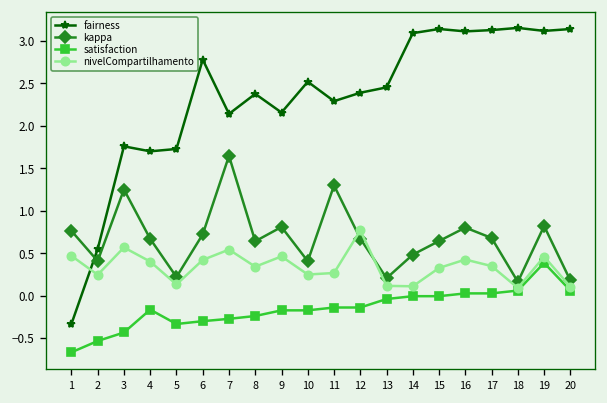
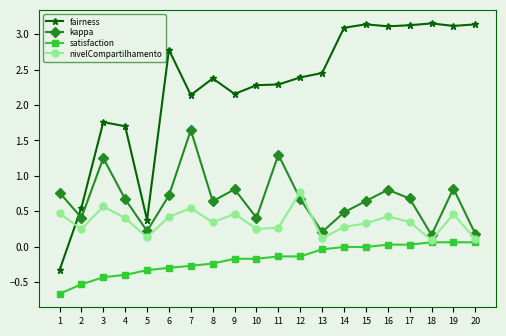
  {
    "fairness": {
      "1": -0.3,
      "2": 0.5,
      "3": 1.8,
      "4": 1.7,
-     "5": 1.7,
+     "5": 0.4,
      "6": 2.8,
      "7": 2.1,
      "8": 2.4,
      "9": 2.2,
-     "10": 2.5,
+     "10": 2.3,
      "11": 2.3,
      "12": 2.4,
      "13": 2.5,
      "14": 3.1,
      "15": 3.1,
      "16": 3.1,
      "17": 3.1,
      "18": 3.2,
      "19": 3.1,
      "20": 3.1
    },
    "kappa": {
      "1": 0.8,
      "2": 0.4,
      "3": 1.3,
      "4": 0.7,
      "5": 0.2,
      "6": 0.7,
      "7": 1.6,
      "8": 0.6,
      "9": 0.8,
      "10": 0.4,
      "11": 1.3,
      "12": 0.7,
      "13": 0.2,
      "14": 0.5,
      "15": 0.6,
      "16": 0.8,
      "17": 0.7,
      "18": 0.2,
      "19": 0.8,
      "20": 0.2
    },
    "satisfaction": {
      "1": -0.7,
      "2": -0.5,
      "3": -0.4,
-     "4": -0.2,
+     "4": -0.4,
      "5": -0.3,
      "6": -0.3,
      "7": -0.3,
      "8": -0.2,
      "9": -0.2,
      "10": -0.2,
      "11": -0.1,
      "12": -0.1,
      "13": 0.0,
      "14": 0.0,
      "15": 0.0,
      "16": 0.0,
      "17": 0.0,
-     "19": 0.4,
+     "19": 0.1,
      "20": 0.1
    },
    "nivelCompartilhamento": {
      "1": 0.5,
      "2": 0.2,
      "3": 0.6,
      "4": 0.4,
      "5": 0.1,
      "6": 0.4,
      "7": 0.5,
      "8": 0.3,
      "9": 0.5,
      "10": 0.2,
      "11": 0.3,
      "12": 0.8,
      "13": 0.1,
-     "14": 0.1,
+     "14": 0.3,
      "15": 0.3,
      "16": 0.4,
      "17": 0.3,
      "19": 0.5,
      "20": 0.1
    }
  }
